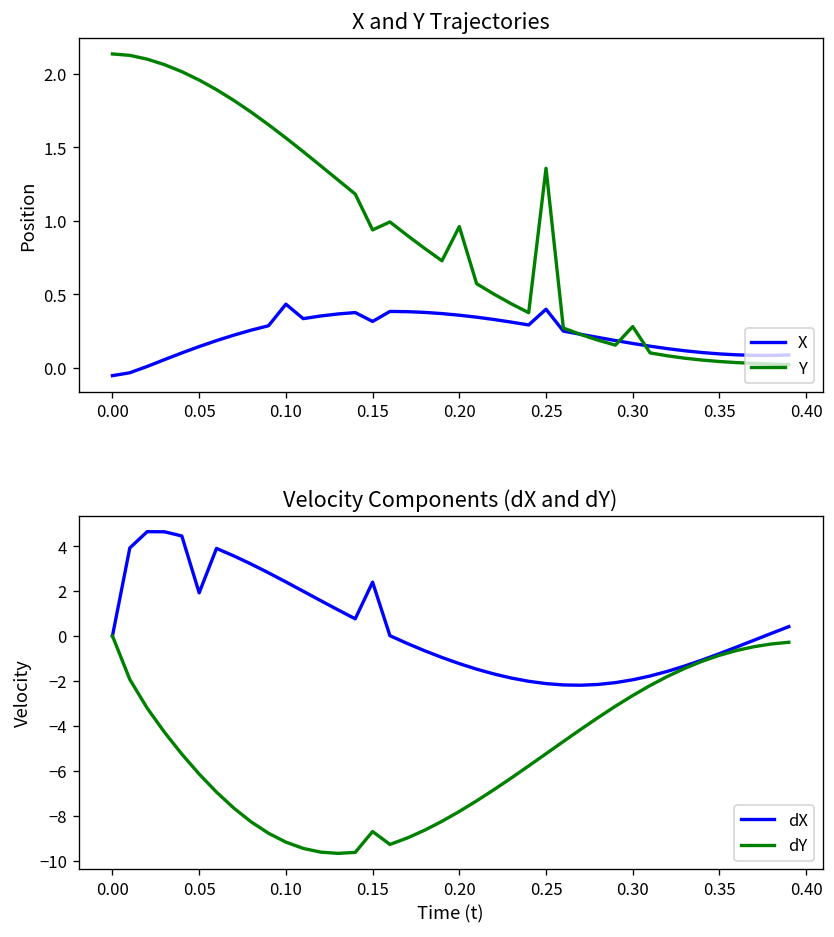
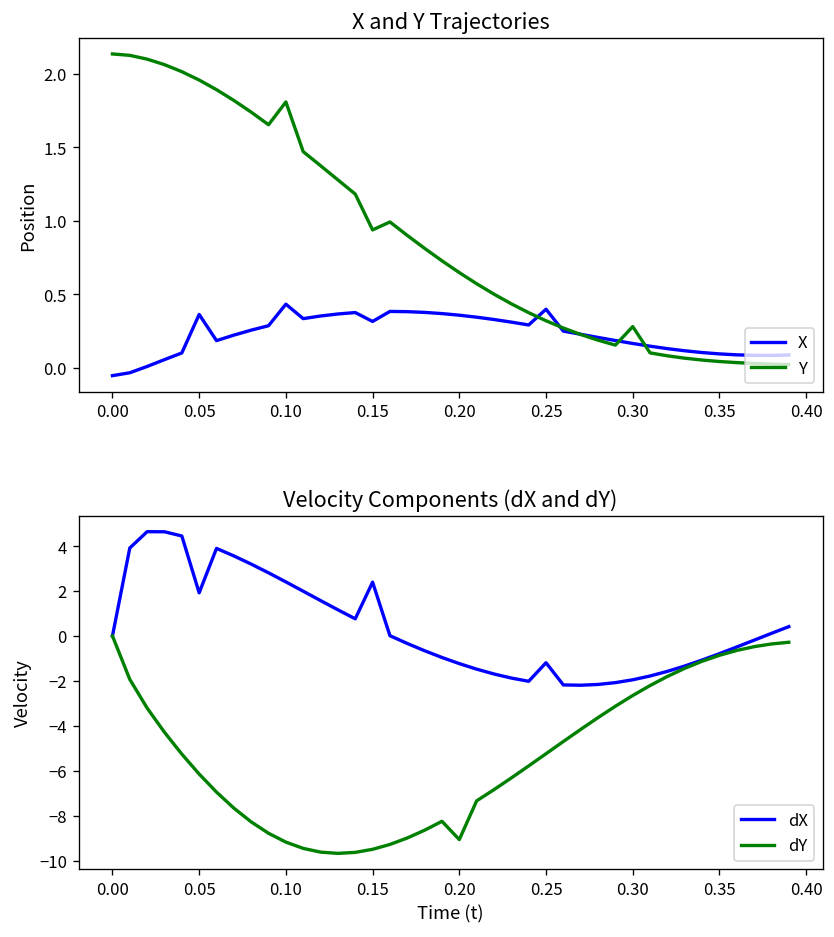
  {
    "X and Y Trajectories": {
      "X": {
        "0.00": -0.05,
-       "0.05": 0.15,
+       "0.05": 0.36,
        "0.10": 0.43,
        "0.15": 0.32,
        "0.20": 0.36,
        "0.25": 0.40,
        "0.30": 0.17,
        "0.35": 0.10
      },
      "Y": {
        "0.00": 2.14,
        "0.05": 1.96,
-       "0.10": 1.56,
+       "0.10": 1.81,
        "0.15": 0.94,
-       "0.20": 0.96,
-       "0.25": 1.36,
+       "0.20": 0.65,
+       "0.25": 0.32,
        "0.30": 0.28,
        "0.35": 0.04
      }
    },
    "Velocity Components (dX and dY)": {
      "dX": {
        "0.05": 1.9,
        "0.10": 2.4,
        "0.15": 2.4,
        "0.20": -1.2,
-       "0.25": -2.1,
+       "0.25": -1.2,
        "0.30": -2.0
      },
      "dY": {
        "0.05": -6.1,
        "0.10": -9.2,
-       "0.15": -8.7,
-       "0.20": -7.8,
+       "0.15": -9.5,
+       "0.20": -9.1,
        "0.25": -5.2,
        "0.30": -2.7
      }
    }
  }
